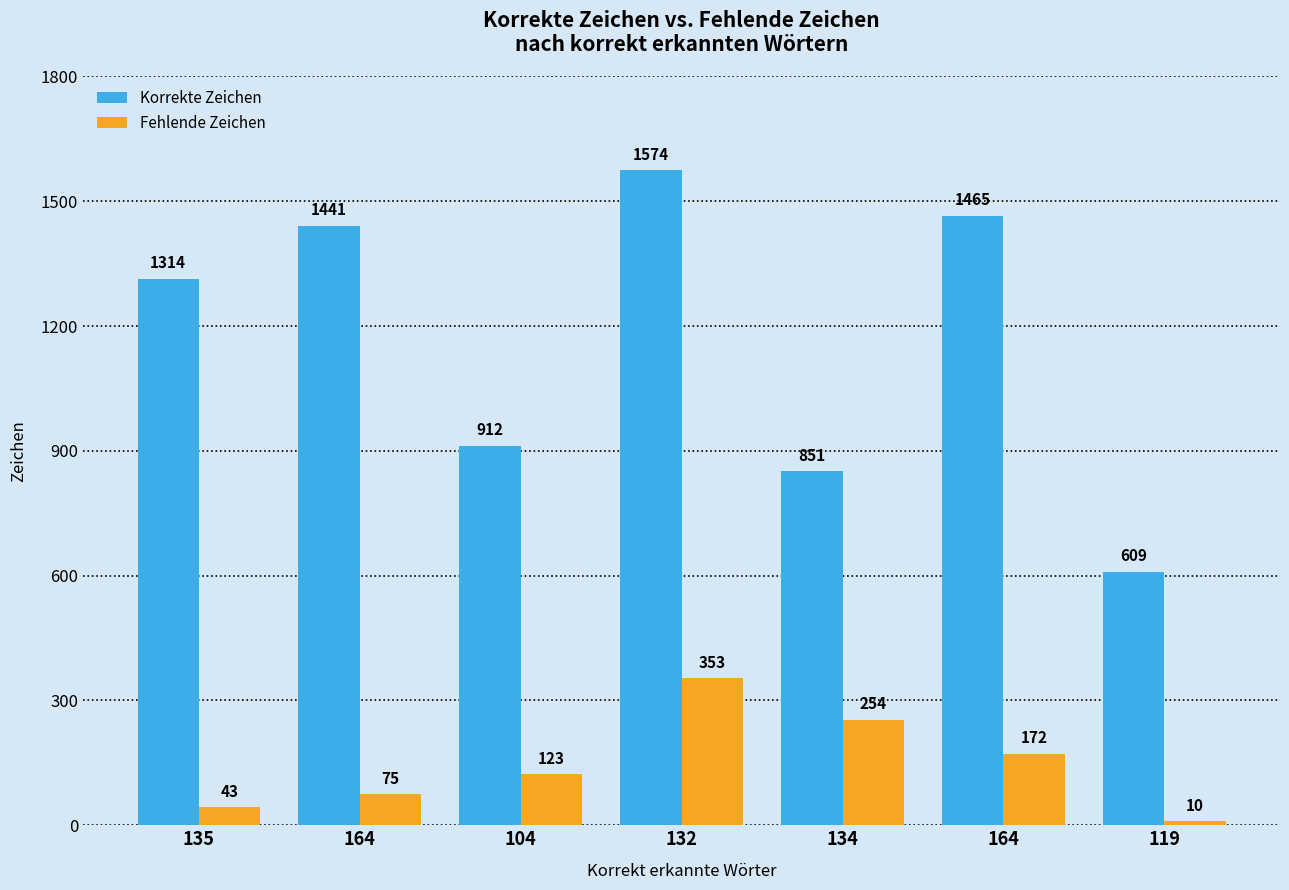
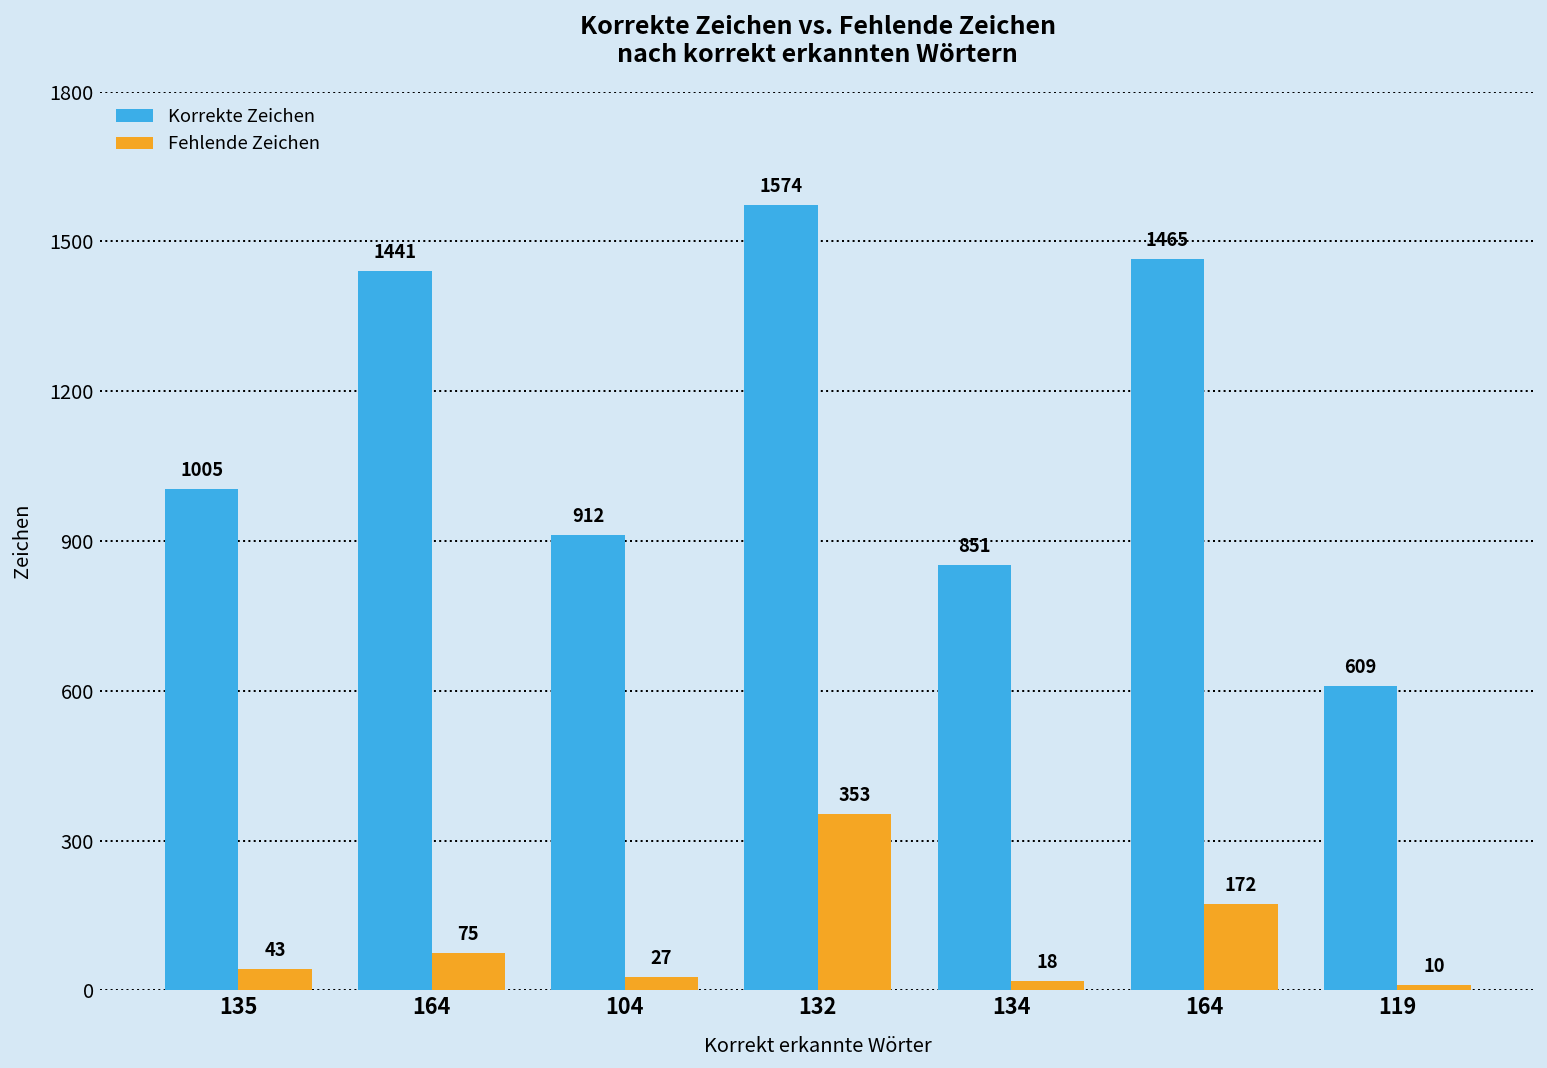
  {
    "Korrekte Zeichen": {
-     "135": 1314,
+     "135": 1005,
      "104": 912,
      "132": 1574,
      "134": 851,
      "119": 609
    },
    "Fehlende Zeichen": {
      "135": 43,
-     "104": 123,
+     "104": 27,
      "132": 353,
-     "134": 254,
+     "134": 18,
      "119": 10
    }
  }
